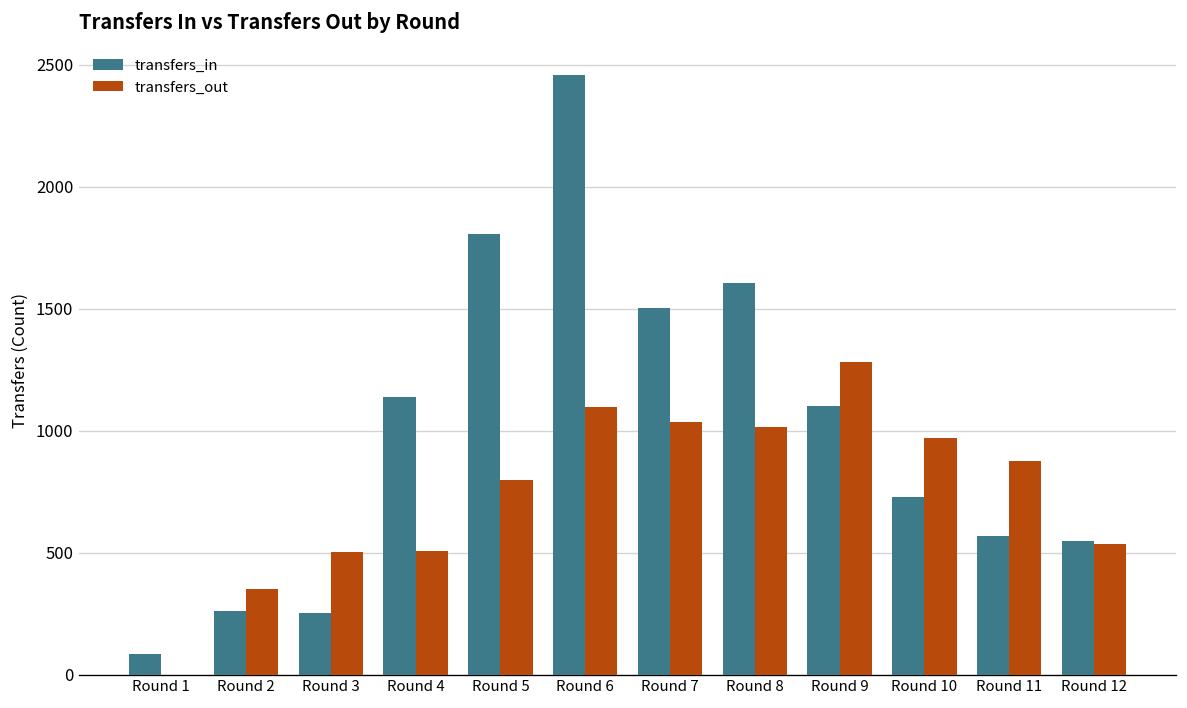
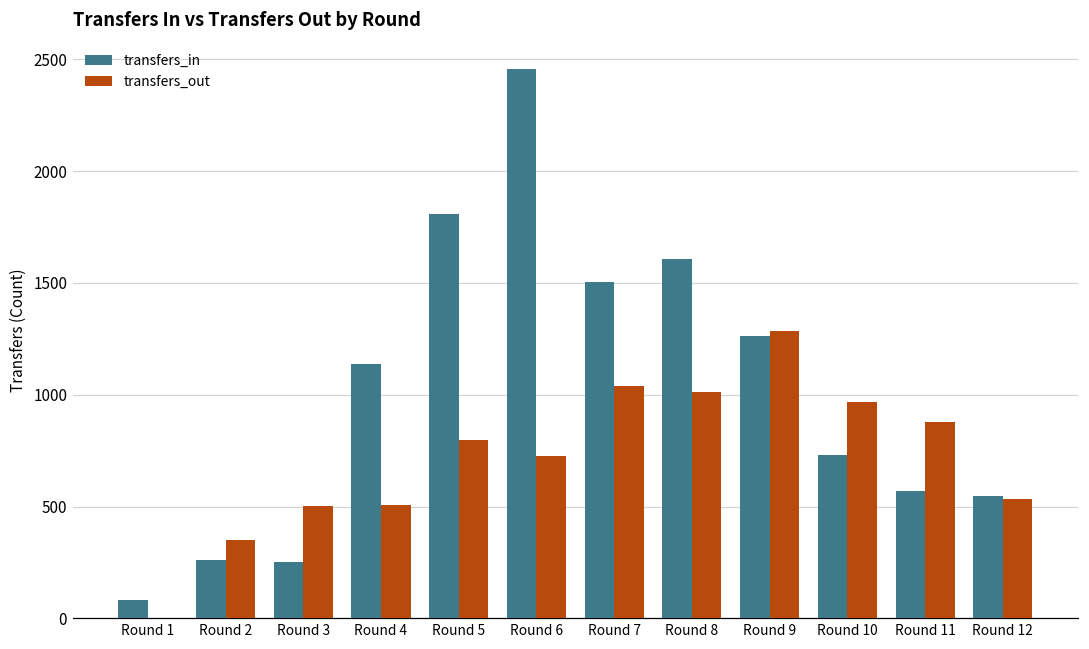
  {
    "transfers_in": {
      "Round 1": 80,
      "Round 2": 260,
      "Round 3": 250,
      "Round 4": 1140,
      "Round 5": 1810,
      "Round 6": 2460,
      "Round 7": 1500,
      "Round 8": 1610,
-     "Round 9": 1100,
+     "Round 9": 1260,
      "Round 10": 730,
      "Round 11": 570,
      "Round 12": 550
    },
    "transfers_out": {
      "Round 1": 0,
      "Round 2": 350,
      "Round 3": 500,
      "Round 4": 510,
      "Round 5": 800,
-     "Round 6": 1100,
+     "Round 6": 730,
      "Round 7": 1040,
      "Round 8": 1010,
      "Round 9": 1280,
      "Round 10": 970,
      "Round 11": 880,
      "Round 12": 530
    }
  }
